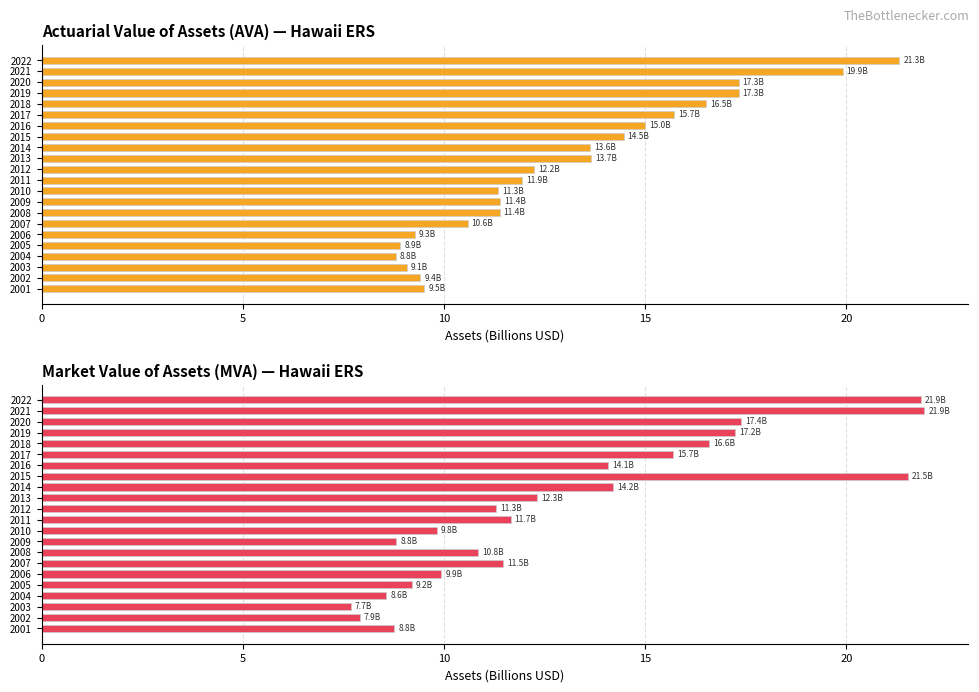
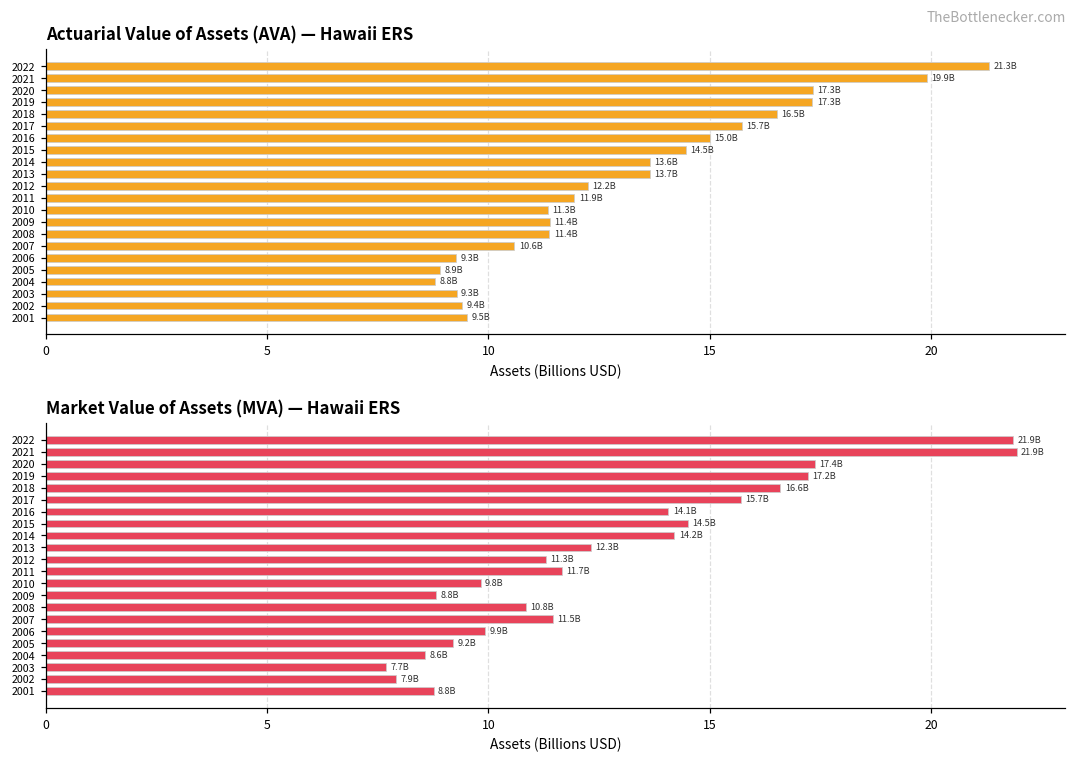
  {
    "Actuarial Value of Assets (AVA) — Hawaii ERS": {
      "2022": "21.3B",
      "2021": "19.9B",
      "2020": "17.3B",
      "2019": "17.3B",
      "2018": "16.5B",
      "2017": "15.7B",
      "2016": "15.0B",
      "2015": "14.5B",
      "2014": "13.6B",
      "2013": "13.7B",
      "2012": "12.2B",
      "2011": "11.9B",
      "2010": "11.3B",
      "2009": "11.4B",
      "2008": "11.4B",
      "2007": "10.6B",
      "2006": "9.3B",
      "2005": "8.9B",
      "2004": "8.8B",
-     "2003": "9.1B",
+     "2003": "9.3B",
      "2002": "9.4B",
      "2001": "9.5B"
    },
    "Market Value of Assets (MVA) — Hawaii ERS": {
      "2022": "21.9B",
      "2021": "21.9B",
      "2020": "17.4B",
      "2019": "17.2B",
      "2018": "16.6B",
      "2017": "15.7B",
      "2016": "14.1B",
-     "2015": "21.5B",
+     "2015": "14.5B",
      "2014": "14.2B",
      "2013": "12.3B",
      "2012": "11.3B",
      "2011": "11.7B",
      "2010": "9.8B",
      "2009": "8.8B",
      "2008": "10.8B",
      "2007": "11.5B",
      "2006": "9.9B",
      "2005": "9.2B",
      "2004": "8.6B",
      "2003": "7.7B",
      "2002": "7.9B",
      "2001": "8.8B"
    }
  }
